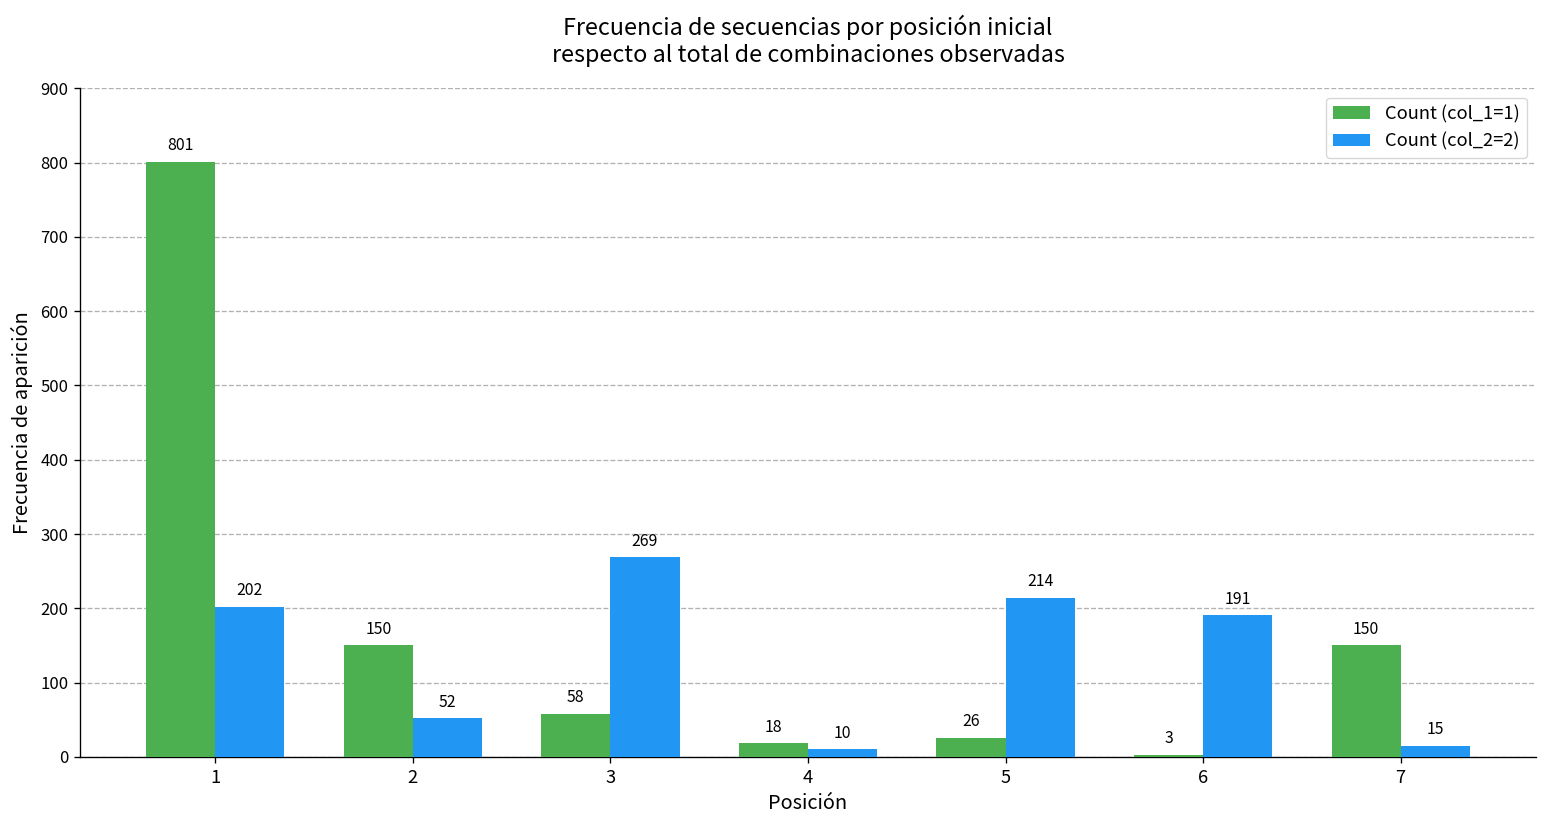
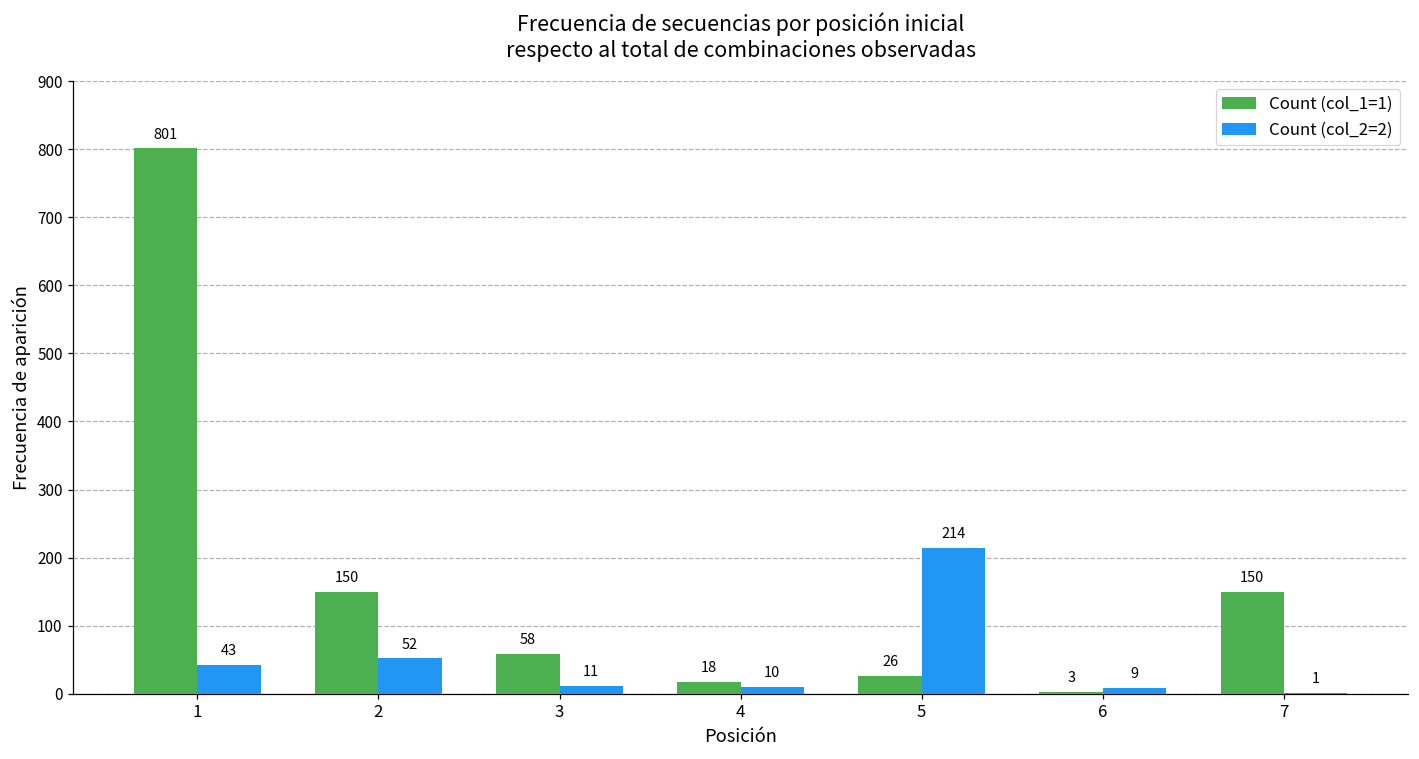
  {
    "Count (col_1=1)": {
      "1": 801,
      "2": 150,
      "3": 58,
      "4": 18,
      "5": 26,
      "6": 3,
      "7": 150
    },
    "Count (col_2=2)": {
-     "1": 202,
+     "1": 43,
      "2": 52,
-     "3": 269,
+     "3": 11,
      "4": 10,
      "5": 214,
-     "6": 191,
-     "7": 15
+     "6": 9,
+     "7": 1
    }
  }
